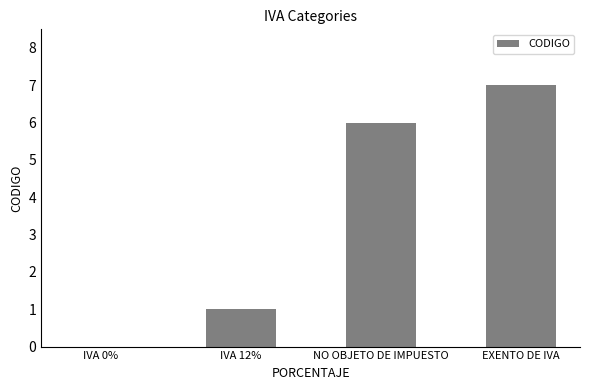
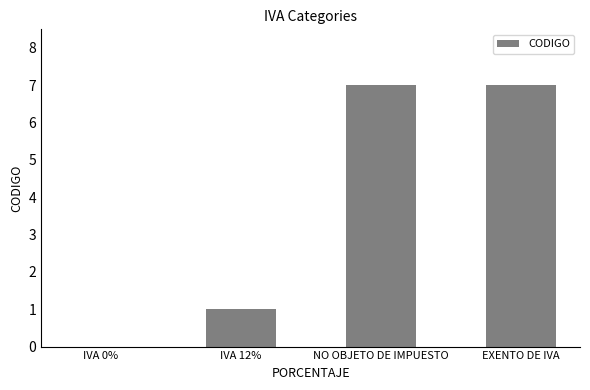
  {
    "IVA 0%": 0,
    "IVA 12%": 1,
-   "NO OBJETO DE IMPUESTO": 6,
+   "NO OBJETO DE IMPUESTO": 7,
    "EXENTO DE IVA": 7
  }
